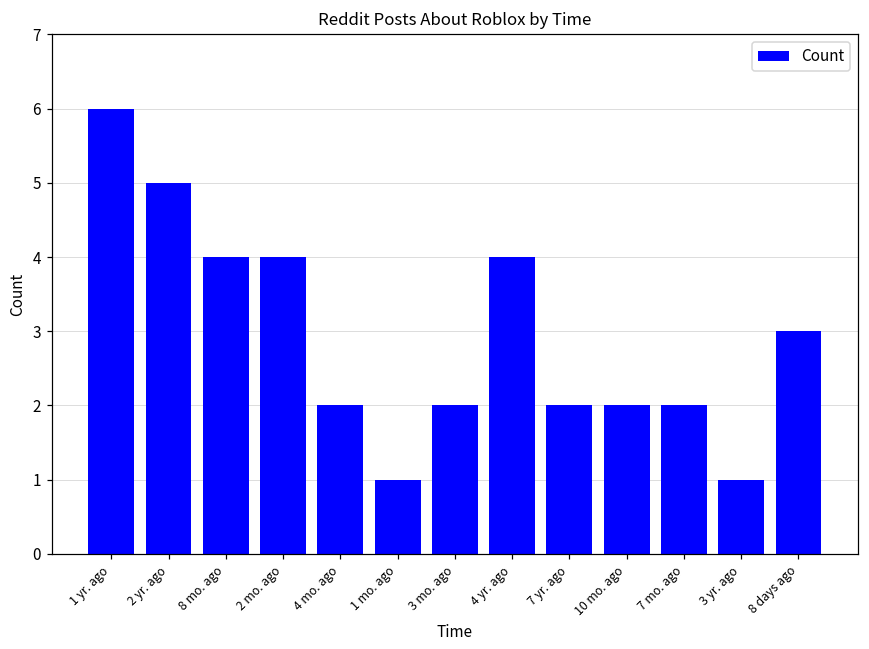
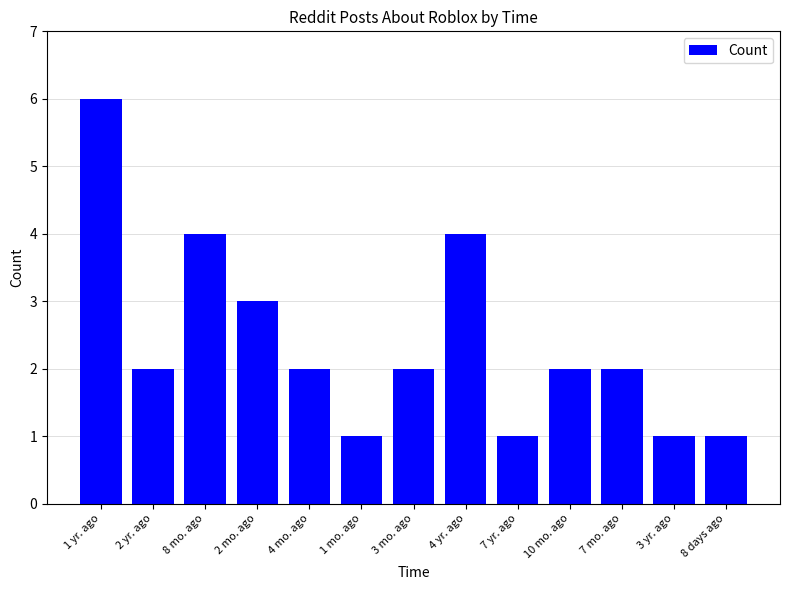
  {
    "1 yr. ago": 6,
-   "2 yr. ago": 5,
+   "2 yr. ago": 2,
    "8 mo. ago": 4,
-   "2 mo. ago": 4,
+   "2 mo. ago": 3,
    "4 mo. ago": 2,
    "1 mo. ago": 1,
    "3 mo. ago": 2,
    "4 yr. ago": 4,
-   "7 yr. ago": 2,
+   "7 yr. ago": 1,
    "10 mo. ago": 2,
    "7 mo. ago": 2,
    "3 yr. ago": 1,
-   "8 days ago": 3
+   "8 days ago": 1
  }
